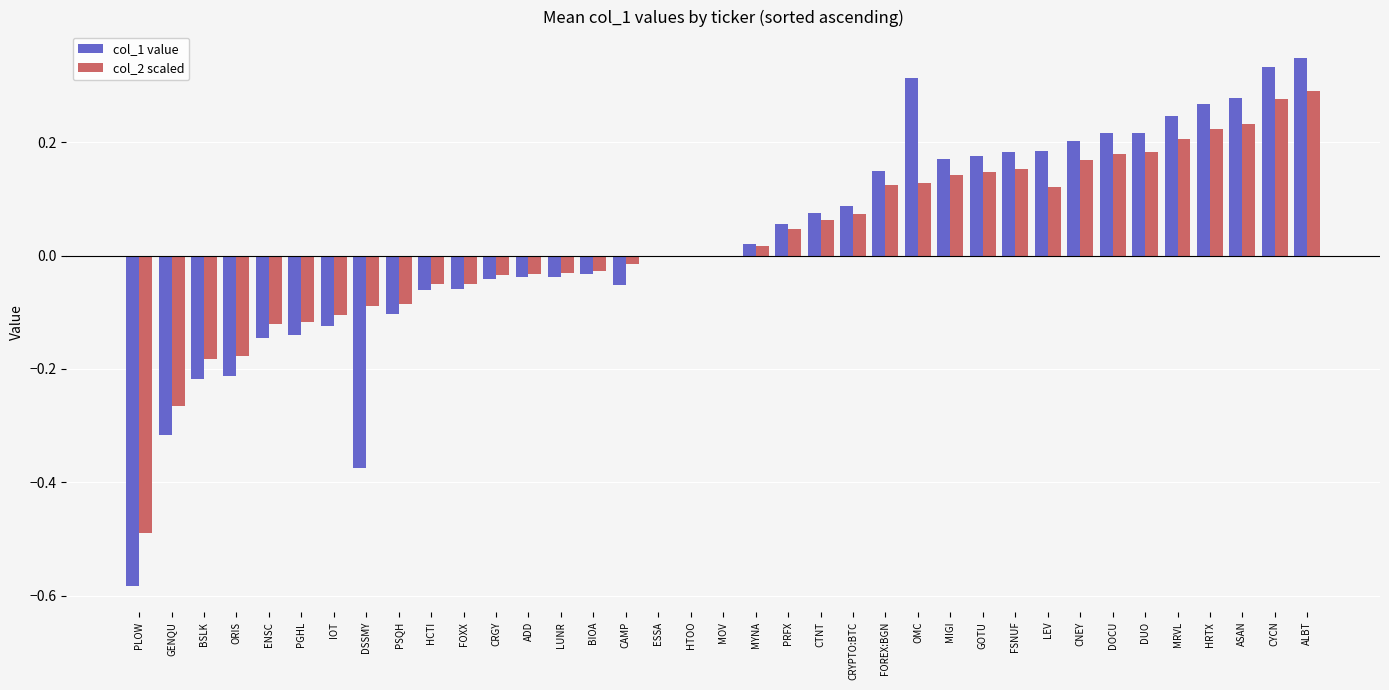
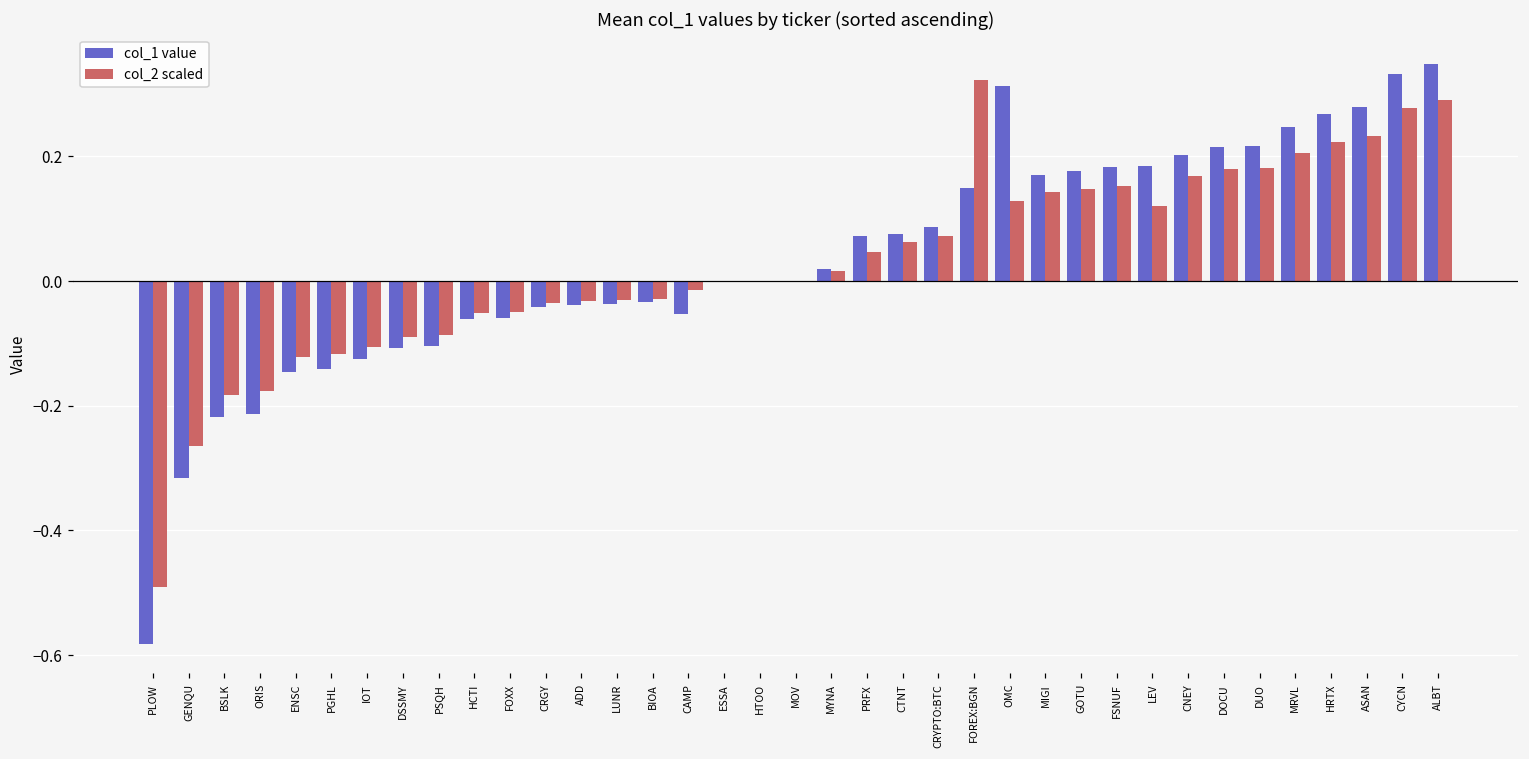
  {
    "col_1 value": {
      "PLOW": -0.58,
      "GENQU": -0.32,
      "BSLK": -0.22,
      "ORIS": -0.21,
      "ENSC": -0.14,
      "PGHL": -0.14,
      "IOT": -0.13,
-     "DSSMY": -0.38,
+     "DSSMY": -0.11,
      "PSQH": -0.10,
      "HCTI": -0.06,
      "FOXX": -0.06,
      "CRGY": -0.04,
      "ADD": -0.04,
      "LUNR": -0.04,
      "BIOA": -0.03,
      "CAMP": -0.05,
      "ESSA": 0.00,
      "HTOO": 0.00,
      "MOV": 0.00,
      "MYNA": 0.02,
-     "PRFX": 0.06,
+     "PRFX": 0.07,
      "CTNT": 0.07,
      "CRYPTO:BTC": 0.09,
      "FOREX:BGN": 0.15,
      "OMC": 0.31,
      "MIGI": 0.17,
      "GOTU": 0.18,
      "FSNUF": 0.18,
      "LEV": 0.18,
      "CNEY": 0.20,
      "DOCU": 0.22,
      "DUO": 0.22,
      "MRVL": 0.25,
      "HRTX": 0.27,
      "ASAN": 0.28,
      "CYCN": 0.33,
      "ALBT": 0.35
    },
    "col_2 scaled": {
      "PLOW": -0.49,
      "GENQU": -0.27,
      "BSLK": -0.18,
      "ORIS": -0.18,
      "ENSC": -0.12,
      "PGHL": -0.12,
      "IOT": -0.11,
      "DSSMY": -0.09,
      "PSQH": -0.09,
      "HCTI": -0.05,
      "FOXX": -0.05,
      "CRGY": -0.04,
      "ADD": -0.03,
      "LUNR": -0.03,
      "BIOA": -0.03,
      "CAMP": -0.01,
      "ESSA": 0.00,
      "HTOO": 0.00,
      "MOV": 0.00,
      "MYNA": 0.02,
      "PRFX": 0.05,
      "CTNT": 0.06,
      "CRYPTO:BTC": 0.07,
-     "FOREX:BGN": 0.13,
+     "FOREX:BGN": 0.32,
      "OMC": 0.13,
      "MIGI": 0.14,
      "GOTU": 0.15,
      "FSNUF": 0.15,
      "LEV": 0.12,
      "CNEY": 0.17,
      "DOCU": 0.18,
      "DUO": 0.18,
      "MRVL": 0.21,
      "HRTX": 0.22,
      "ASAN": 0.23,
      "CYCN": 0.28,
      "ALBT": 0.29
    }
  }
